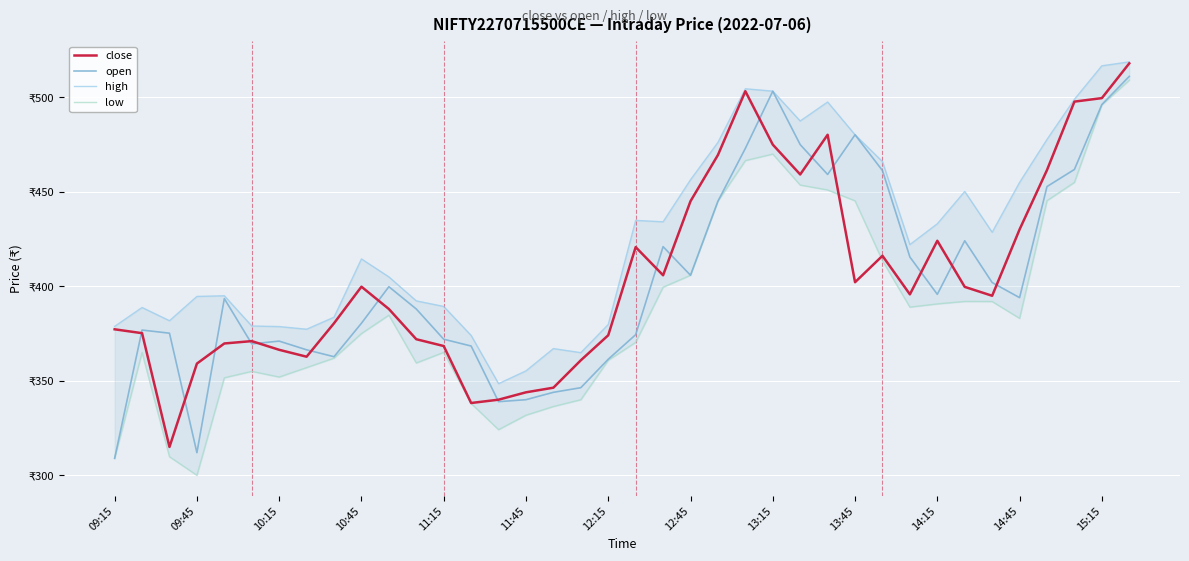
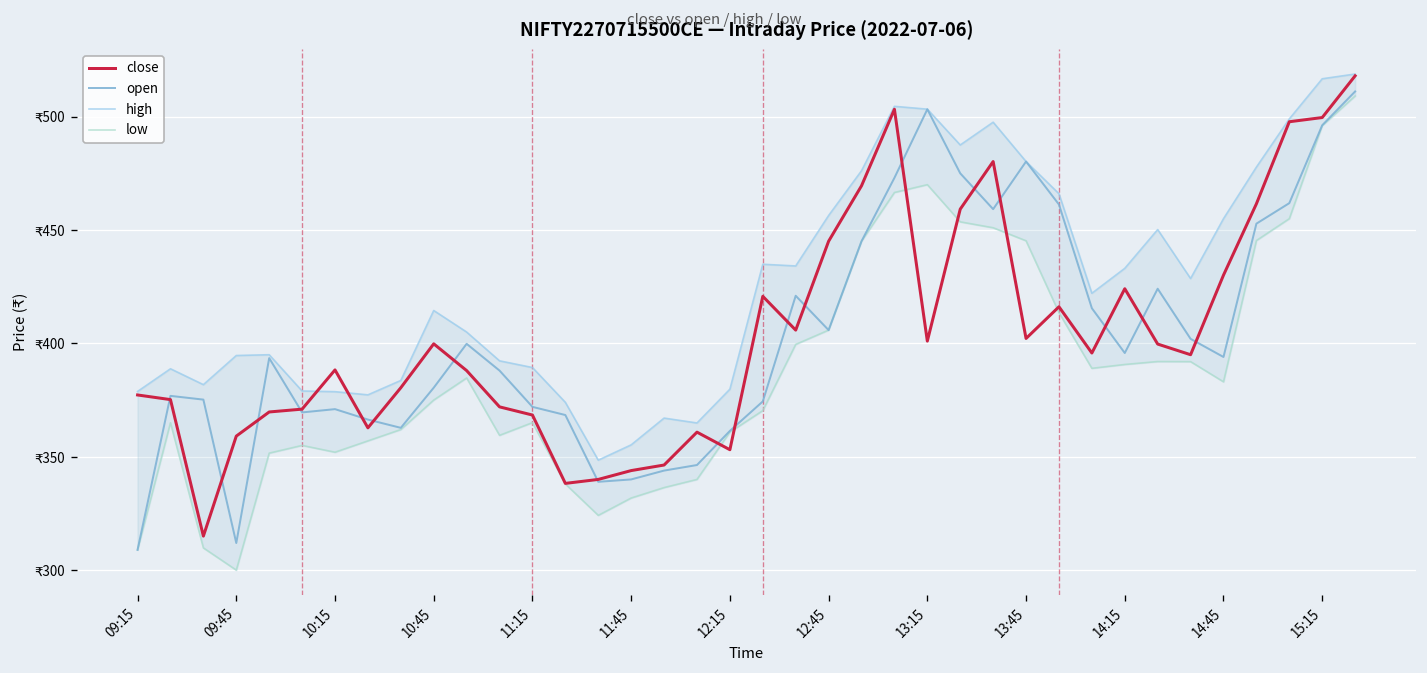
  {
    "close": {
      "09:15": "₹377",
      "09:45": "₹359",
-     "10:15": "₹366",
+     "10:15": "₹388",
      "10:45": "₹400",
      "11:15": "₹368",
      "11:45": "₹344",
-     "12:15": "₹374",
+     "12:15": "₹353",
      "12:45": "₹445",
-     "13:15": "₹475",
+     "13:15": "₹401",
      "13:45": "₹402",
      "14:15": "₹424",
      "14:45": "₹430",
      "15:15": "₹500"
    }
  }
